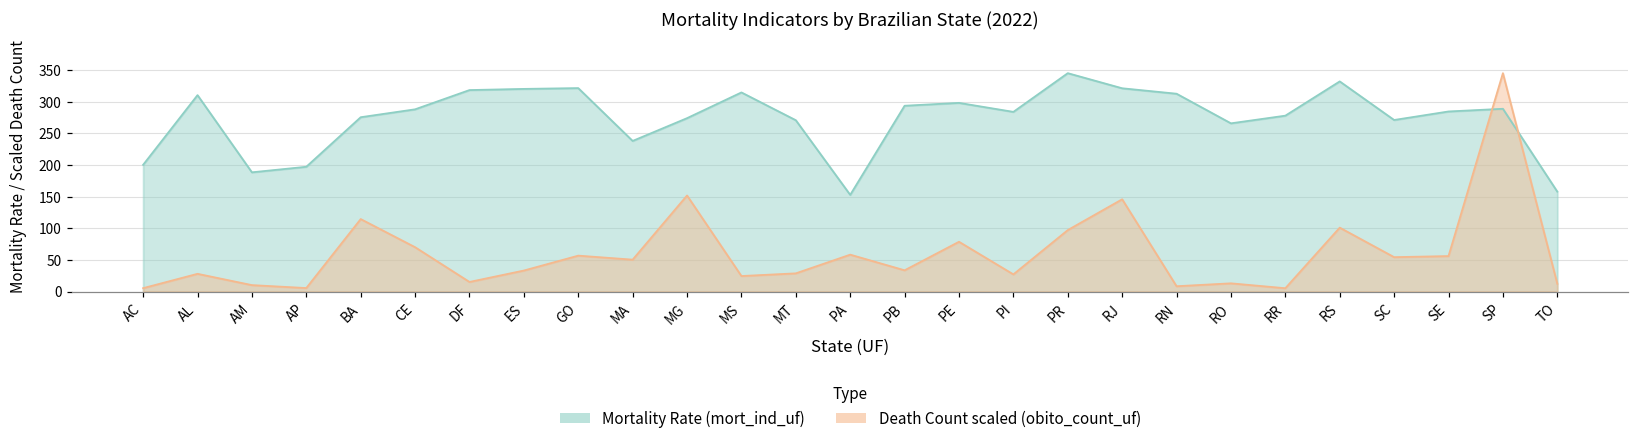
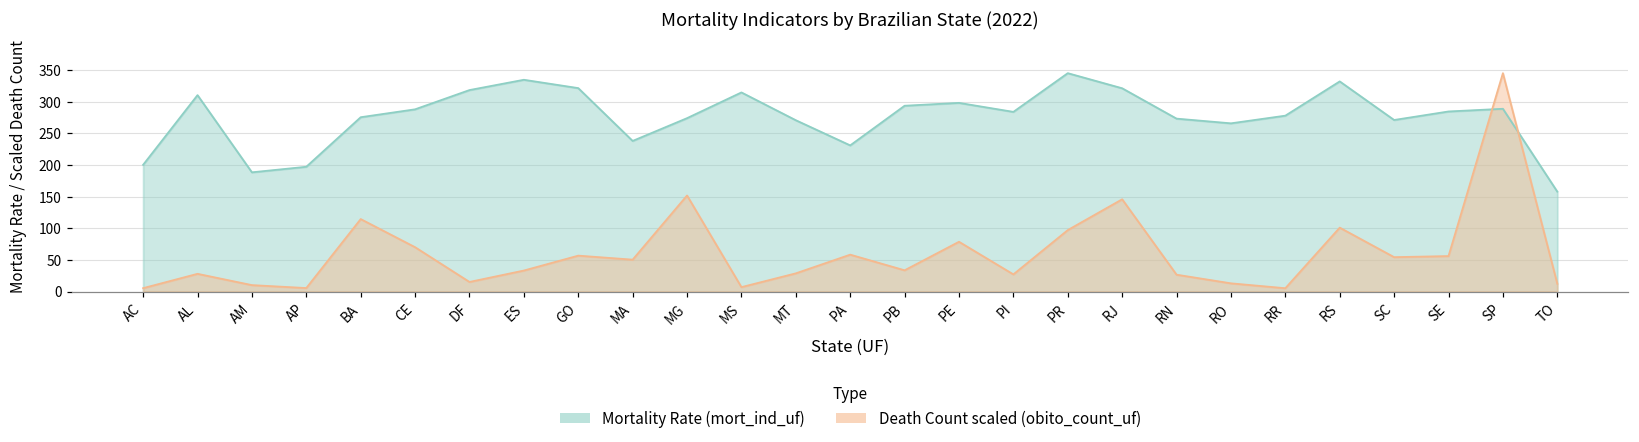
  {
    "Mortality Rate (mort_ind_uf)": {
      "AC": 200,
      "AL": 310,
      "AM": 190,
      "AP": 200,
      "BA": 280,
      "CE": 290,
      "DF": 320,
-     "ES": 320,
+     "ES": 330,
      "GO": 320,
      "MA": 240,
      "MG": 270,
      "MS": 310,
      "MT": 270,
-     "PA": 150,
+     "PA": 230,
      "PB": 290,
      "PE": 300,
      "PI": 280,
      "PR": 350,
      "RJ": 320,
-     "RN": 310,
+     "RN": 270,
      "RO": 270,
      "RR": 280,
      "RS": 330,
      "SC": 270,
      "SE": 280,
      "SP": 290,
      "TO": 160
    },
    "Death Count scaled (obito_count_uf)": {
      "AC": 10,
      "AL": 30,
      "AM": 10,
      "AP": 10,
      "BA": 110,
      "CE": 70,
      "DF": 20,
      "ES": 30,
      "GO": 60,
      "MA": 50,
      "MG": 150,
-     "MS": 20,
+     "MS": 10,
      "MT": 30,
      "PA": 60,
      "PB": 30,
      "PE": 80,
      "PI": 30,
      "PR": 100,
      "RJ": 150,
-     "RN": 10,
+     "RN": 30,
      "RO": 10,
      "RR": 10,
      "RS": 100,
      "SC": 50,
      "SE": 60,
      "SP": 350,
      "TO": 10
    }
  }
